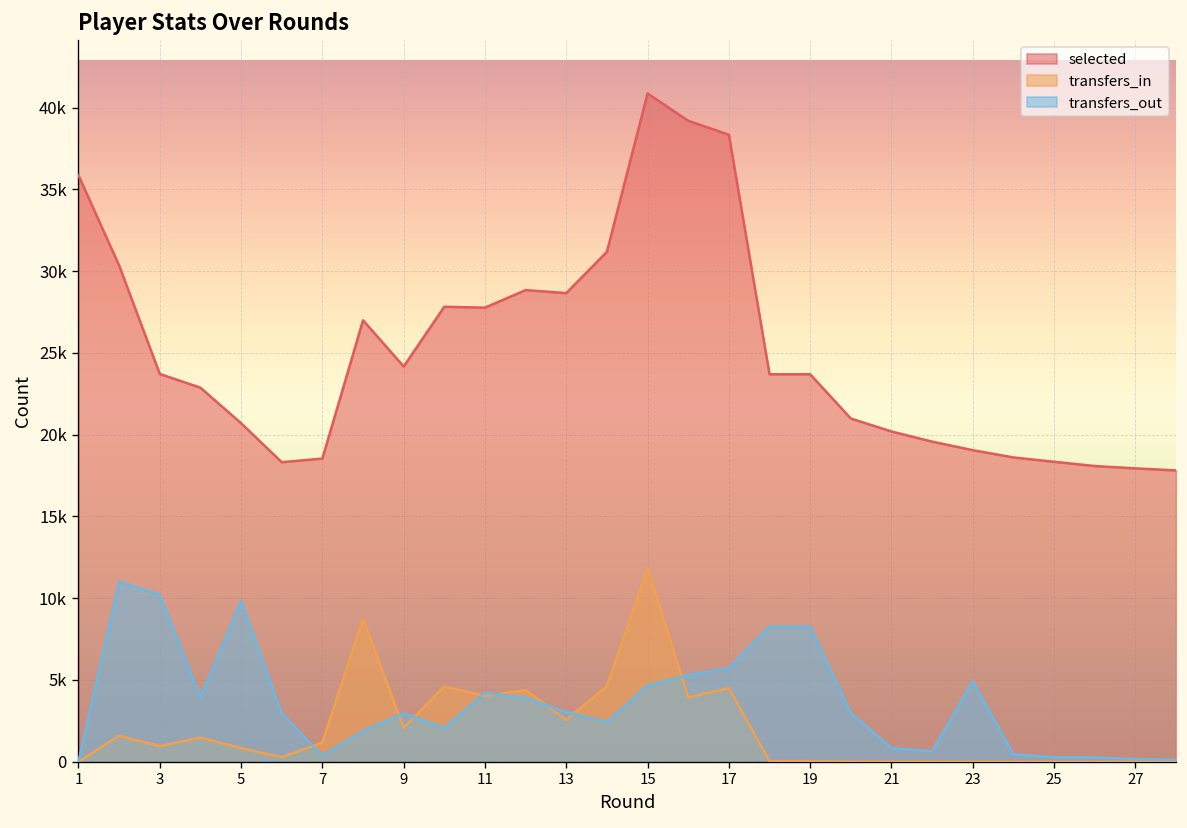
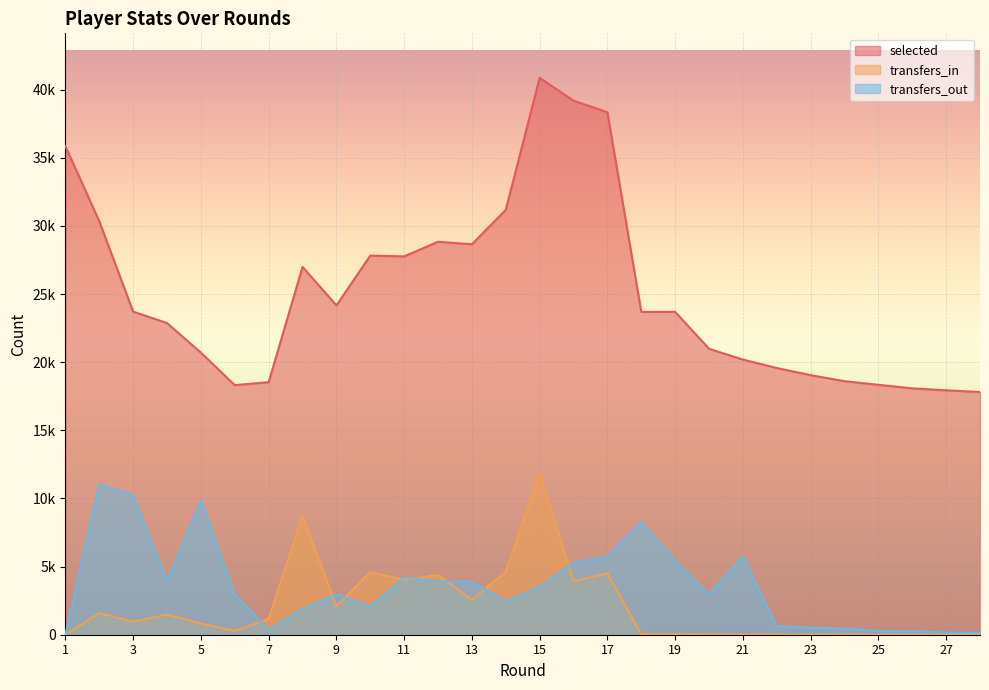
  {
    "transfers_out": {
      "3": 10200,
      "5": 9800,
      "7": 400,
      "9": 3000,
      "11": 4200,
-     "13": 3000,
-     "15": 4700,
+     "13": 3900,
+     "15": 3500,
      "17": 5700,
-     "19": 8300,
-     "21": 800,
-     "23": 4900,
+     "19": 5400,
+     "21": 5700,
+     "23": 500,
      "25": 300
    }
  }
